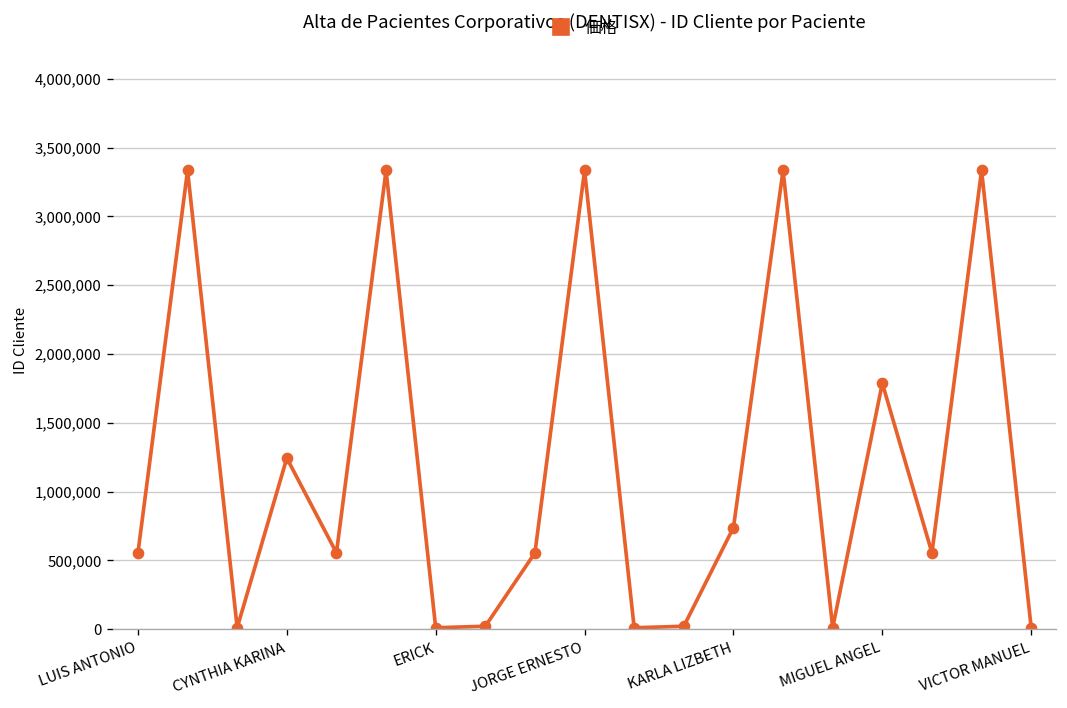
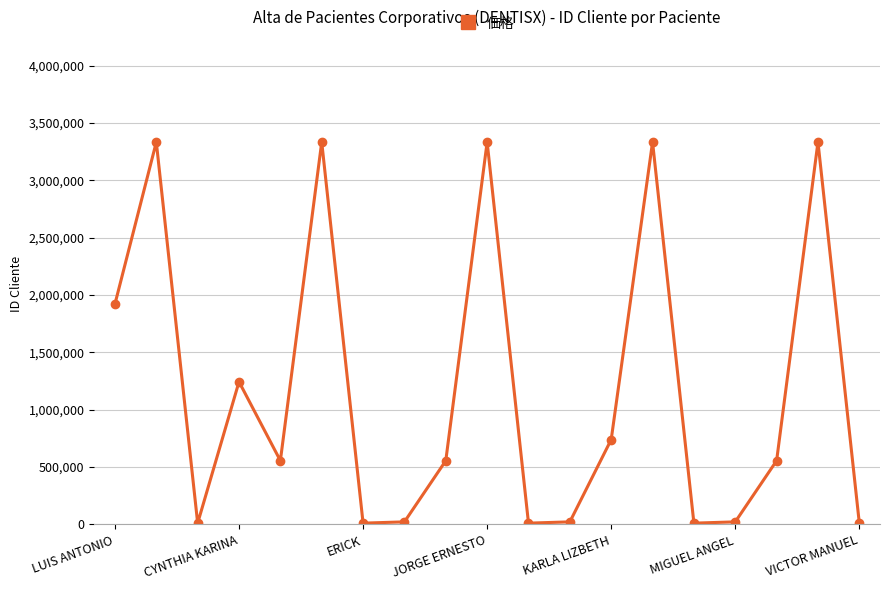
  {
-   "LUIS ANTONIO": "560,000",
+   "LUIS ANTONIO": "1,920,000",
    "CYNTHIA KARINA": "1,240,000",
    "ERICK": "10,000",
    "JORGE ERNESTO": "3,330,000",
    "KARLA LIZBETH": "740,000",
-   "MIGUEL ANGEL": "1,790,000",
+   "MIGUEL ANGEL": "20,000",
    "VICTOR MANUEL": "10,000"
  }
